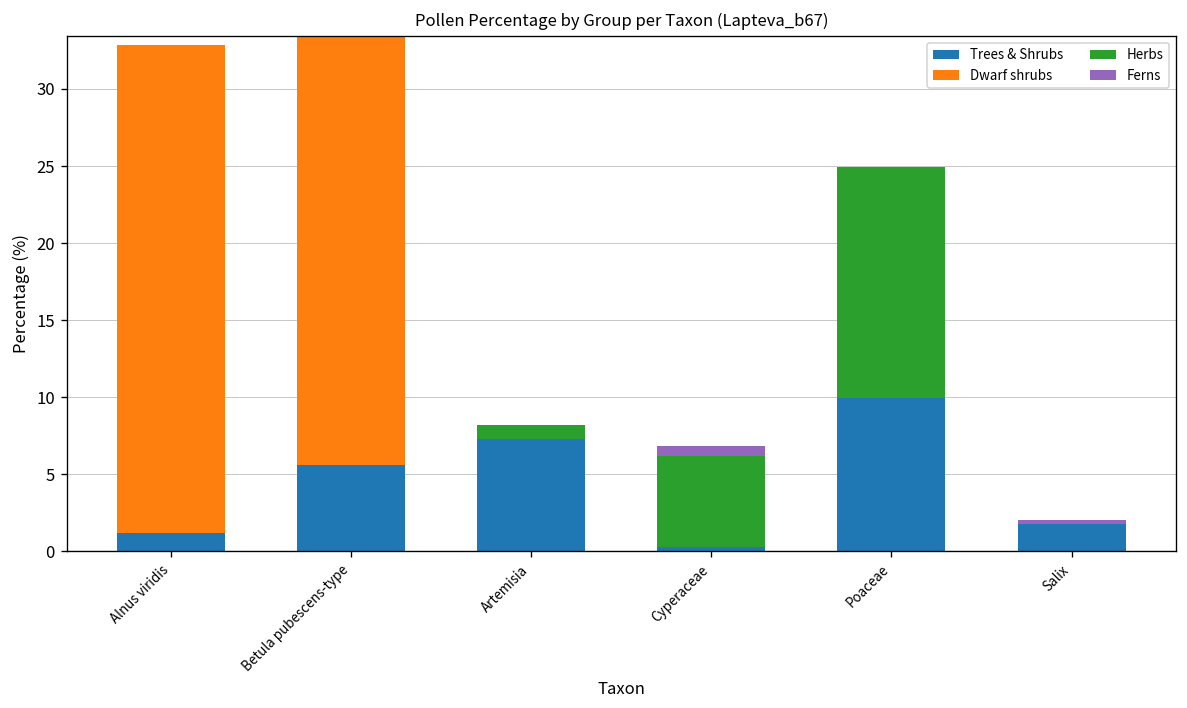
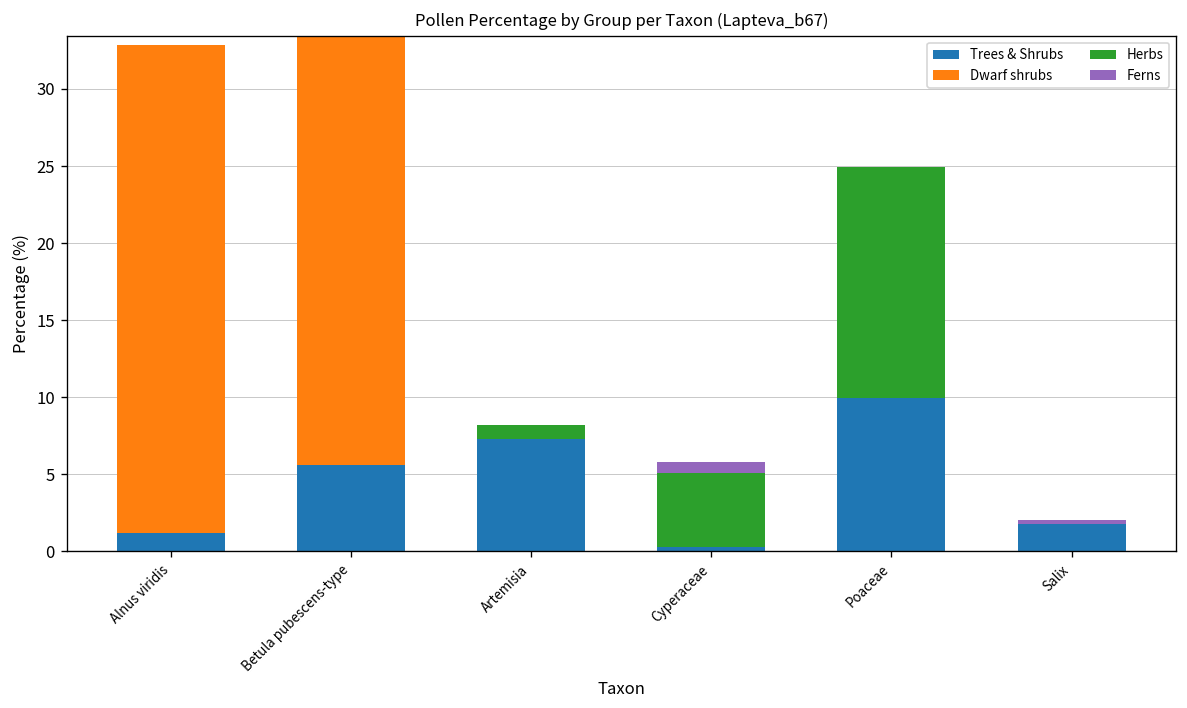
  {
    "Trees & Shrubs": {
      "Alnus viridis": 1.2,
      "Betula pubescens-type": 5.6,
      "Artemisia": 7.3,
      "Cyperaceae": 0.3,
      "Poaceae": 10.0,
      "Salix": 1.8
    },
    "Dwarf shrubs": {
      "Alnus viridis": 31.7,
      "Betula pubescens-type": 27.9,
      "Artemisia": 0.0,
      "Cyperaceae": 0.0,
      "Poaceae": 0.0,
      "Salix": 0.0
    },
    "Herbs": {
      "Alnus viridis": 0.0,
      "Betula pubescens-type": 0.0,
      "Artemisia": 0.9,
-     "Cyperaceae": 5.9,
+     "Cyperaceae": 4.8,
      "Poaceae": 15.0,
      "Salix": 0.0
    },
    "Ferns": {
      "Alnus viridis": 0.0,
      "Betula pubescens-type": 0.0,
      "Artemisia": 0.0,
      "Cyperaceae": 0.7,
      "Poaceae": 0.0,
      "Salix": 0.3
    }
  }
